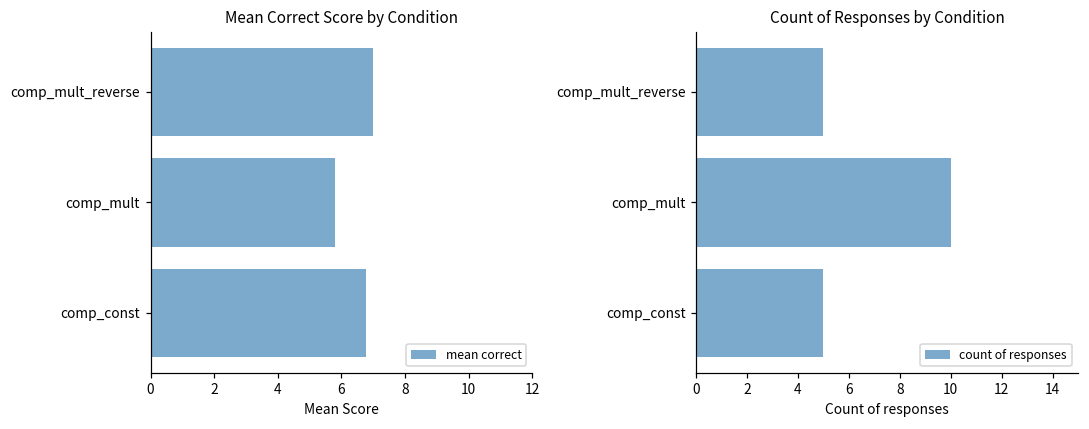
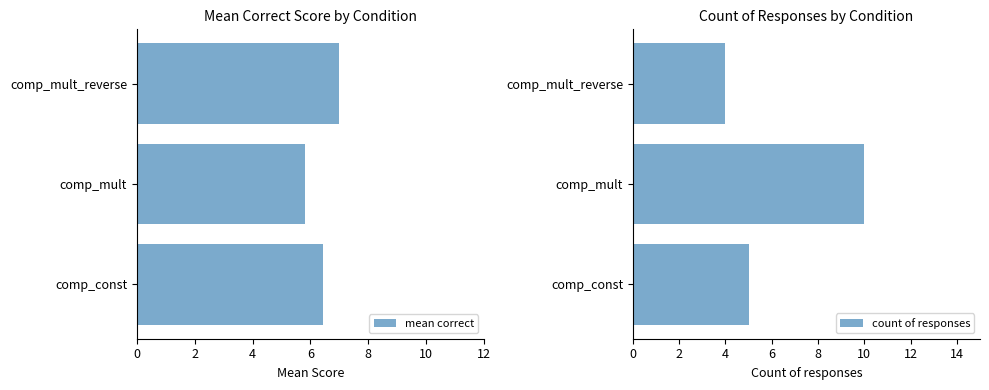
  {
    "Mean Correct Score by Condition": {
      "comp_mult_reverse": 7.0,
      "comp_mult": 5.8,
-     "comp_const": 6.8
+     "comp_const": 6.4
    },
    "Count of Responses by Condition": {
-     "comp_mult_reverse": 5,
+     "comp_mult_reverse": 4,
      "comp_mult": 10,
      "comp_const": 5
    }
  }
